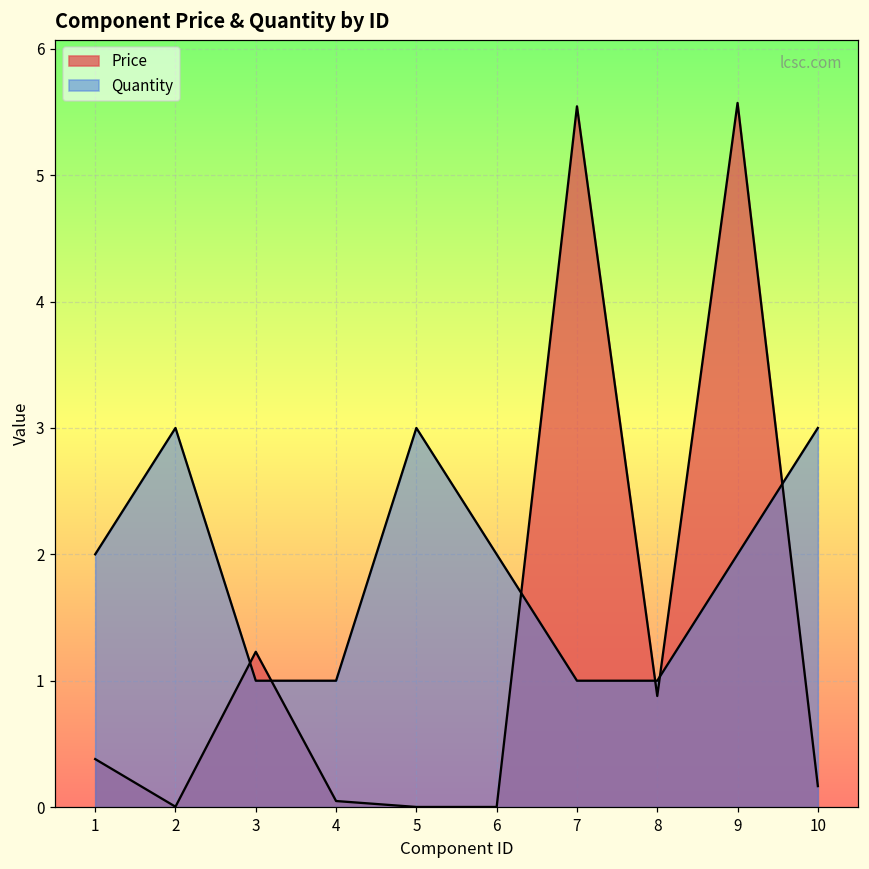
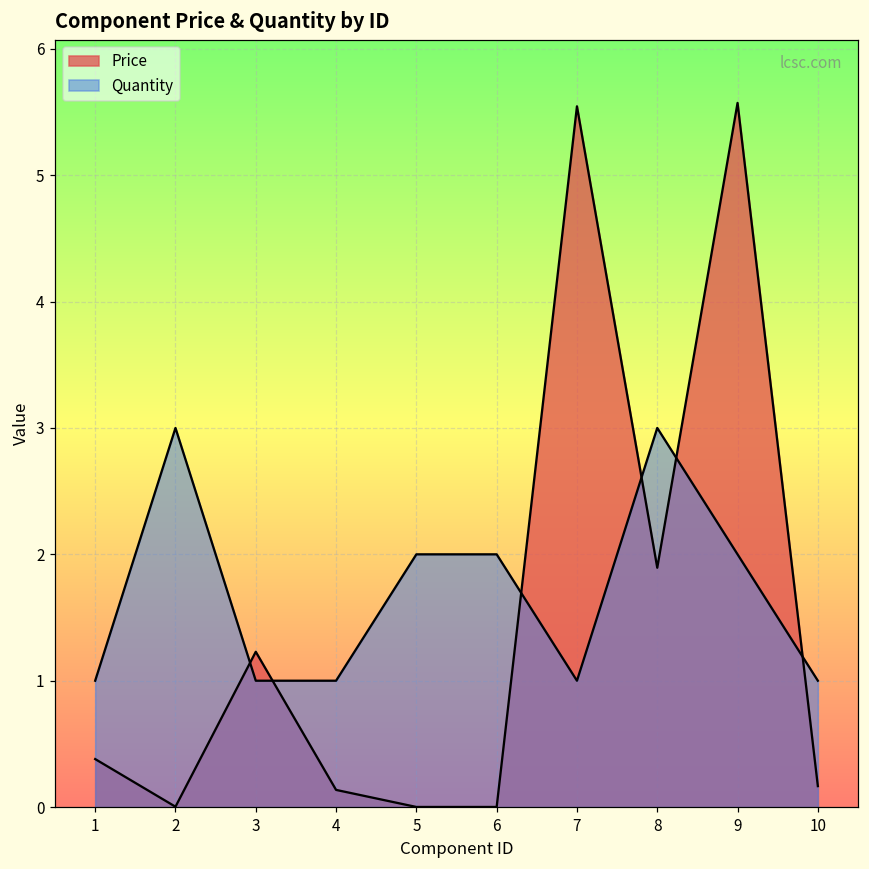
  {
    "Price": {
      "1": 0.38,
      "2": 0.00,
      "3": 1.23,
-     "4": 0.05,
+     "4": 0.14,
      "5": 0.00,
      "6": 0.00,
      "7": 5.55,
-     "8": 0.88,
+     "8": 1.89,
      "9": 5.57,
      "10": 0.17
    },
    "Quantity": {
-     "1": 2,
+     "1": 1,
      "2": 3,
      "3": 1,
      "4": 1,
-     "5": 3,
+     "5": 2,
      "6": 2,
      "7": 1,
-     "8": 1,
+     "8": 3,
      "9": 2,
-     "10": 3
+     "10": 1
    }
  }
